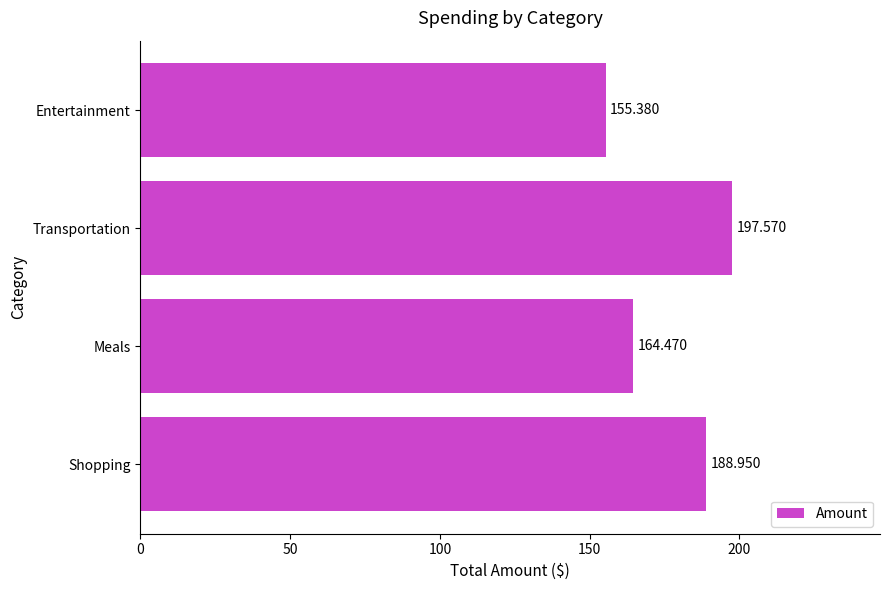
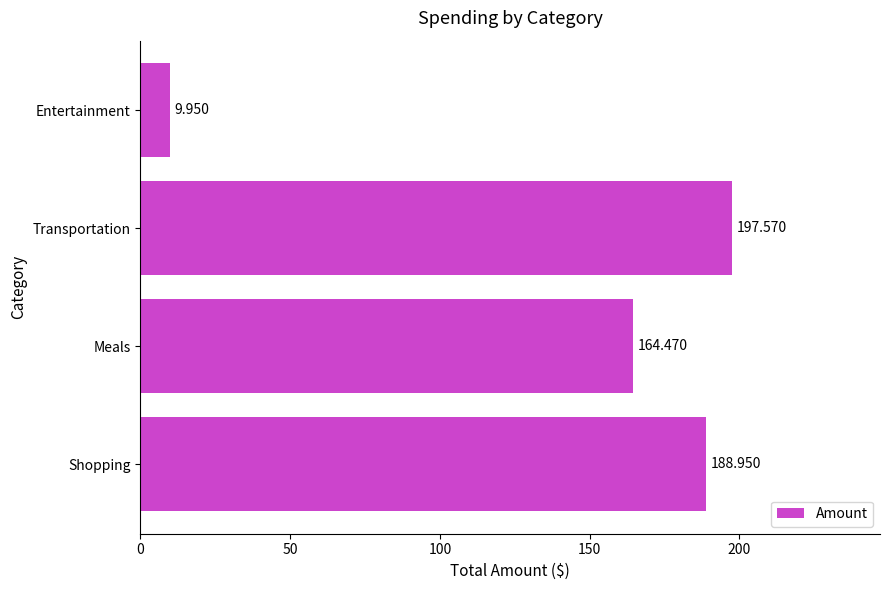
  {
-   "Entertainment": 155.380,
+   "Entertainment": 9.950,
    "Transportation": 197.570,
    "Meals": 164.470,
    "Shopping": 188.950
  }
